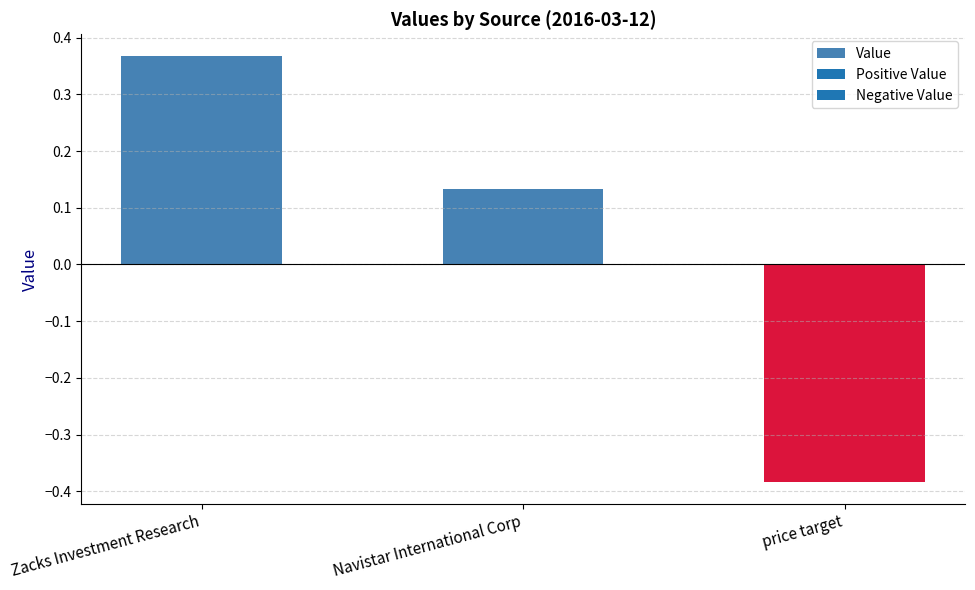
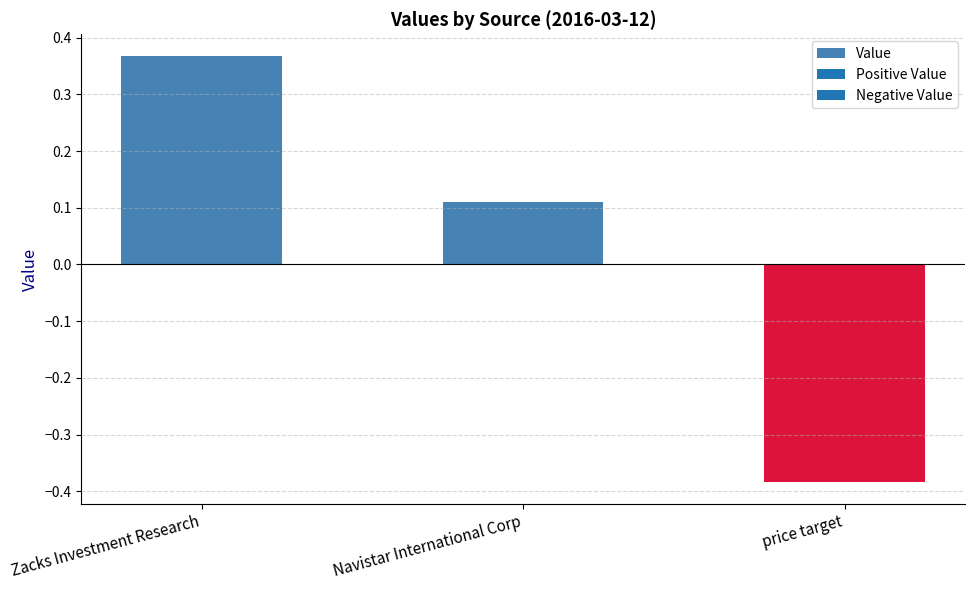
  {
    "Zacks Investment Research": 0.37,
-   "Navistar International Corp": 0.13,
+   "Navistar International Corp": 0.11,
    "price target": -0.38
  }
